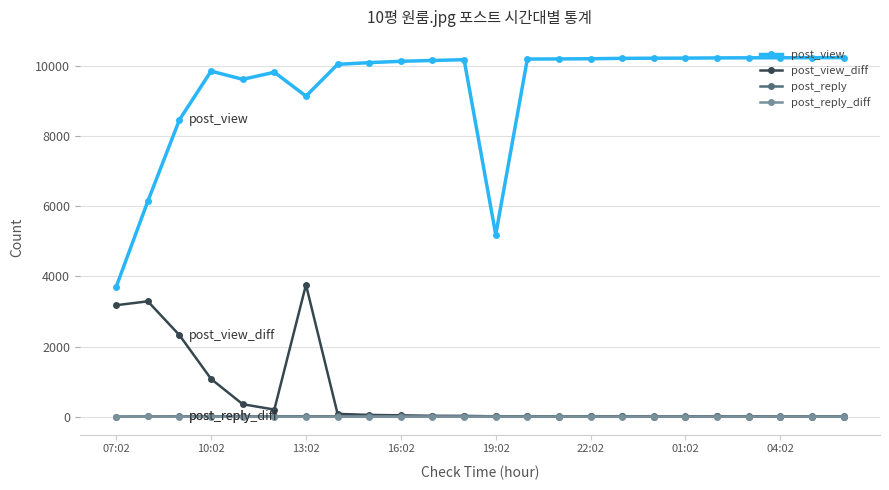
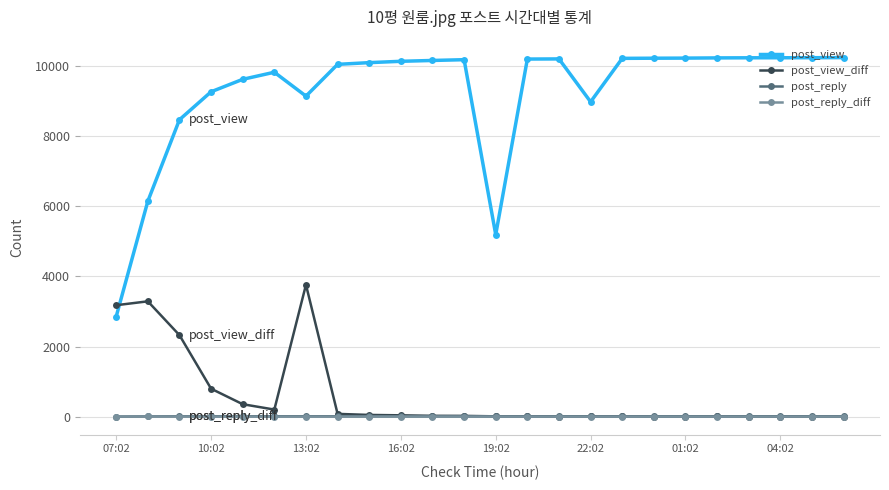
  {
    "post_view": {
-     "07:02": 3700,
-     "10:02": 9900,
+     "07:02": 2900,
+     "10:02": 9300,
      "13:02": 9100,
      "16:02": 10100,
      "19:02": 5200,
-     "22:02": 10200,
+     "22:02": 9000,
      "01:02": 10200,
      "04:02": 10200
    },
    "post_view_diff": {
      "07:02": 3200,
-     "10:02": 1100,
+     "10:02": 800,
      "13:02": 3800
    }
  }
